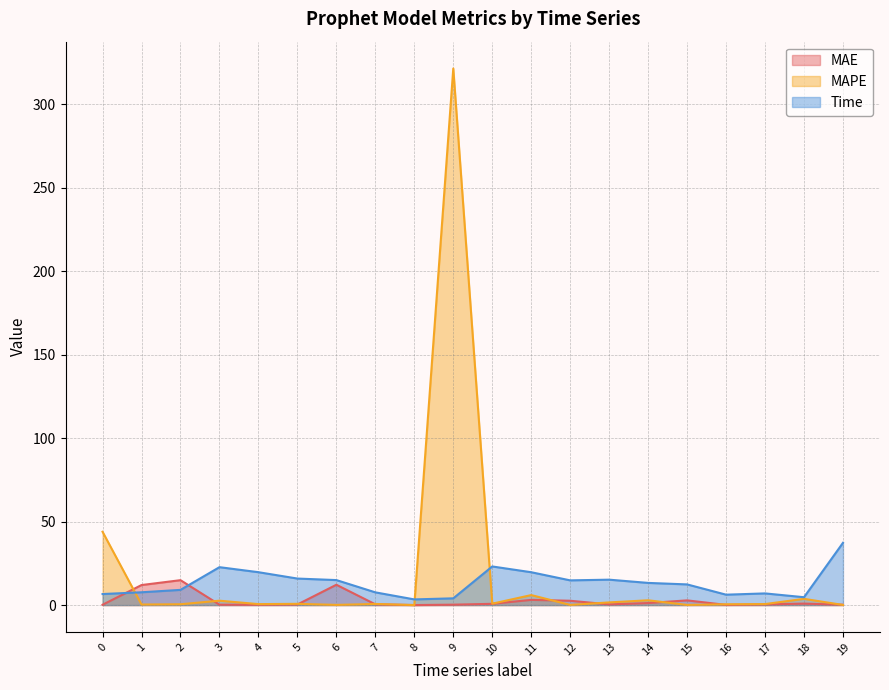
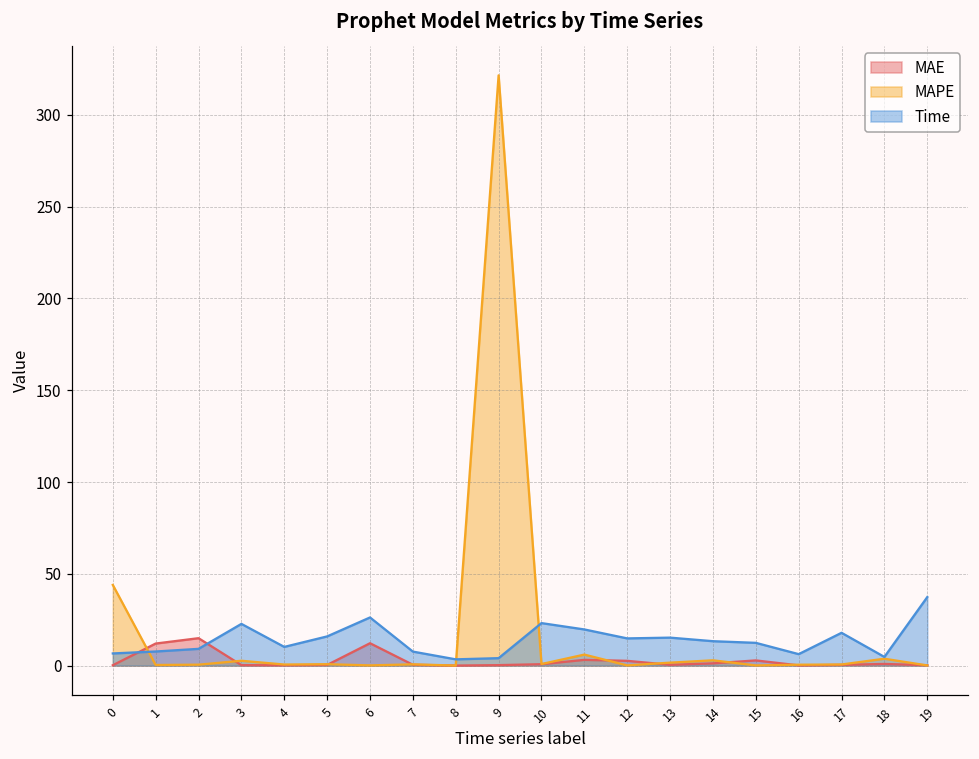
  {
    "MAE": {
      "0": 0,
      "1": 12,
      "2": 15,
      "3": 0,
      "6": 12,
      "9": 0,
      "11": 3,
      "12": 3,
      "14": 1,
      "15": 3,
      "18": 1
    },
    "MAPE": {
      "0": 44,
      "1": 0,
      "2": 0,
      "3": 3,
      "6": 0,
      "9": 322,
      "11": 6,
      "12": 0,
      "14": 3,
      "15": 0
    },
    "Time": {
      "0": 7,
      "1": 8,
      "2": 9,
      "3": 23,
-     "4": 20,
+     "4": 10,
      "5": 16,
-     "6": 15,
+     "6": 26,
      "7": 8,
      "8": 3,
      "9": 4,
      "10": 23,
      "11": 20,
      "12": 15,
      "13": 15,
      "14": 13,
      "15": 12,
      "16": 6,
-     "17": 7,
+     "17": 18,
      "19": 37
    }
  }
